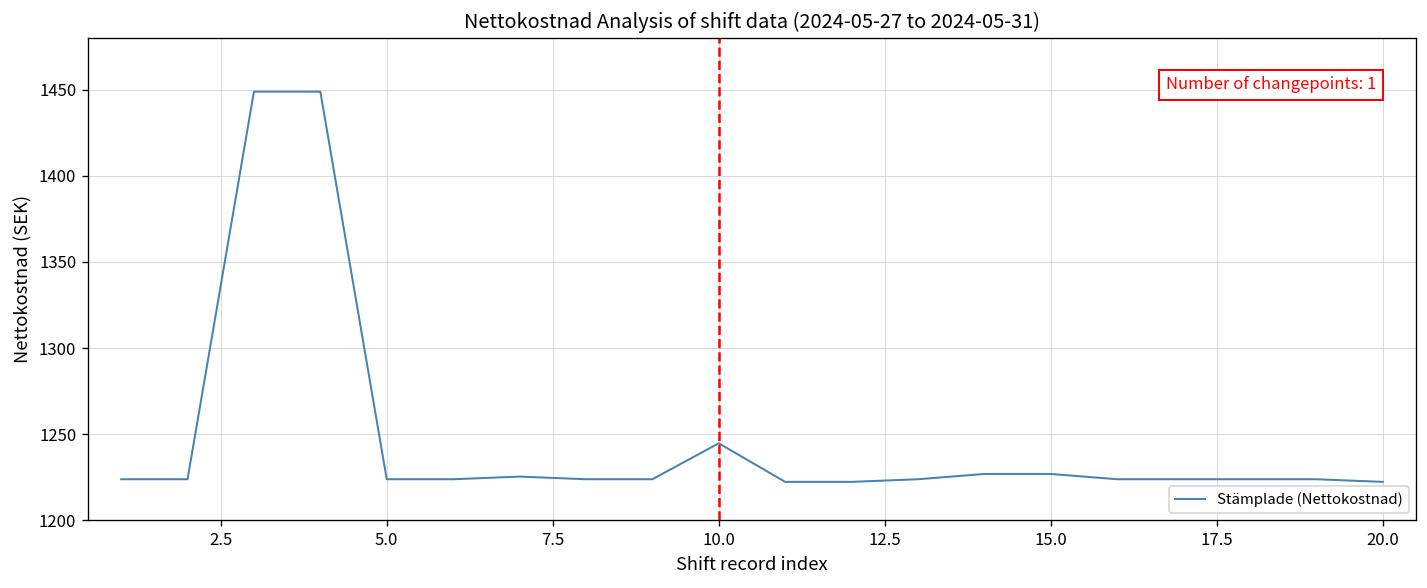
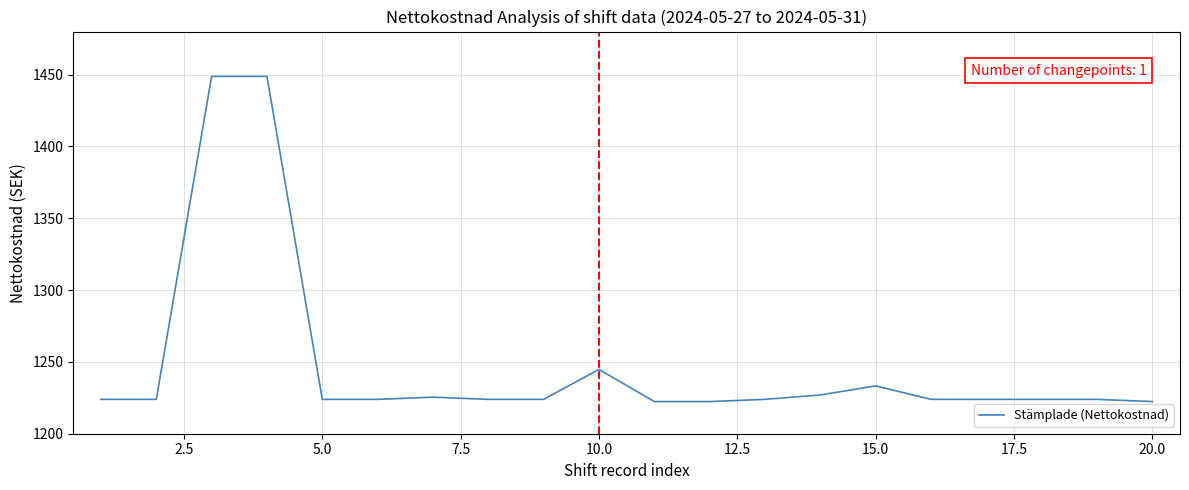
  {
    "5.0": 1224,
    "10.0": 1245,
-   "15.0": 1227,
+   "15.0": 1233,
    "20.0": 1222
  }
